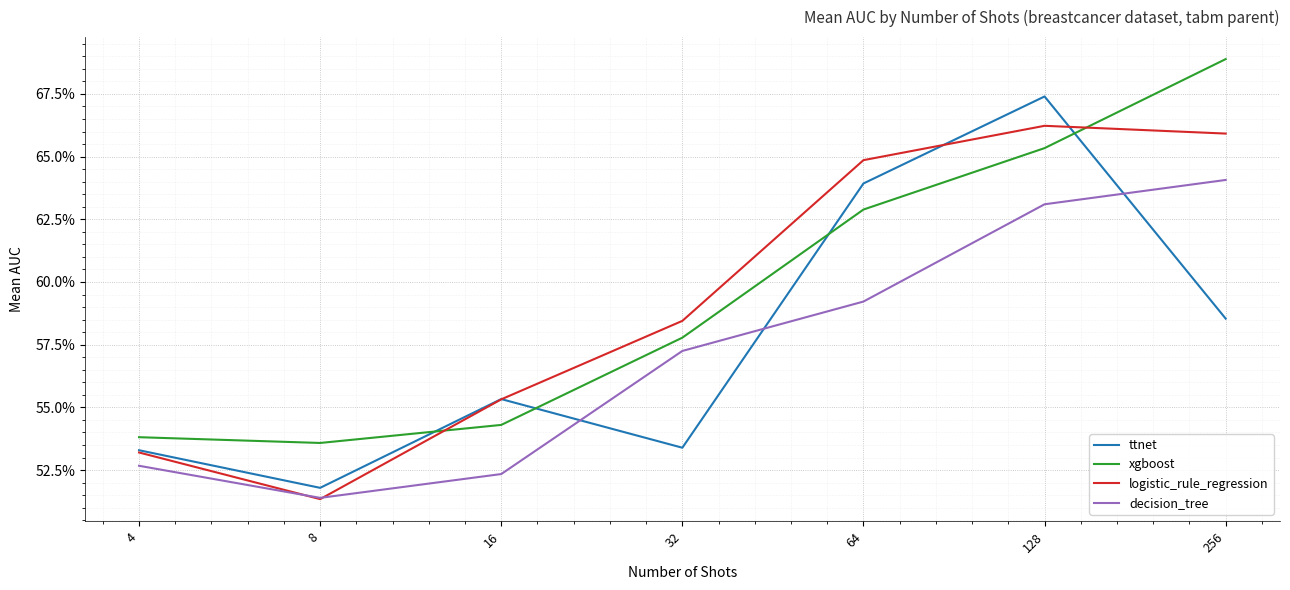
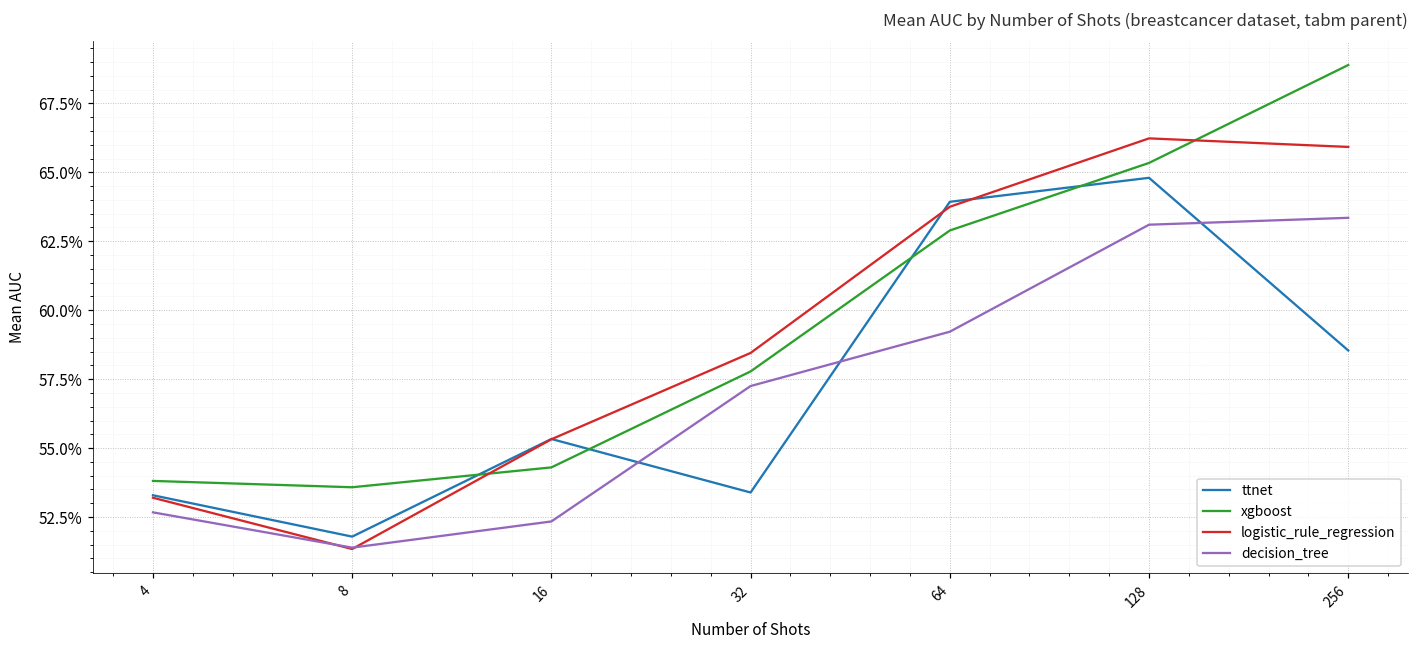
  {
    "ttnet": {
      "8": "51.8%",
      "32": "53.4%",
      "64": "63.9%",
-     "128": "67.4%",
+     "128": "64.8%",
      "256": "58.5%"
    },
    "xgboost": {
      "4": "53.8%",
      "8": "53.6%",
      "16": "54.3%",
      "32": "57.8%",
      "64": "62.9%",
      "128": "65.3%",
      "256": "68.9%"
    },
    "logistic_rule_regression": {
      "32": "58.5%",
-     "64": "64.9%",
+     "64": "63.7%",
      "128": "66.2%",
      "256": "65.9%"
    },
    "decision_tree": {
      "4": "52.7%",
      "16": "52.3%",
      "32": "57.3%",
      "64": "59.2%",
      "128": "63.1%",
-     "256": "64.1%"
+     "256": "63.3%"
    }
  }
